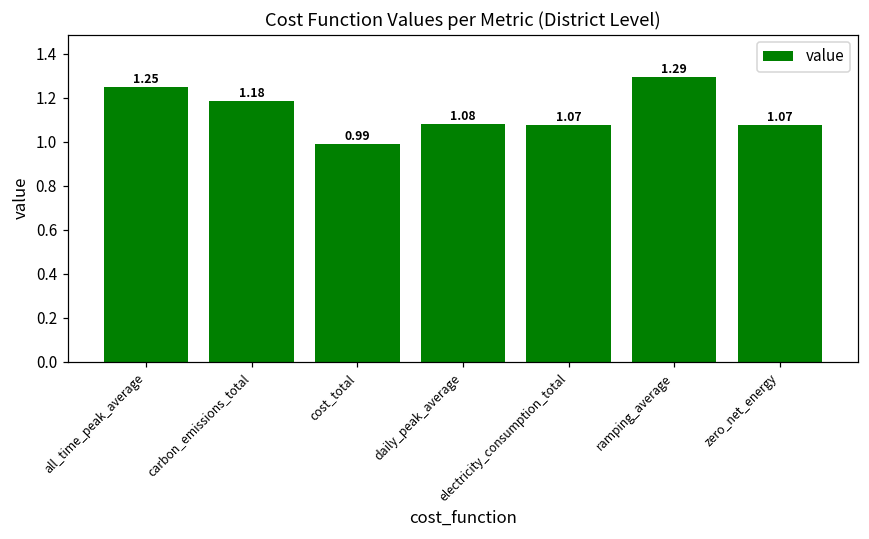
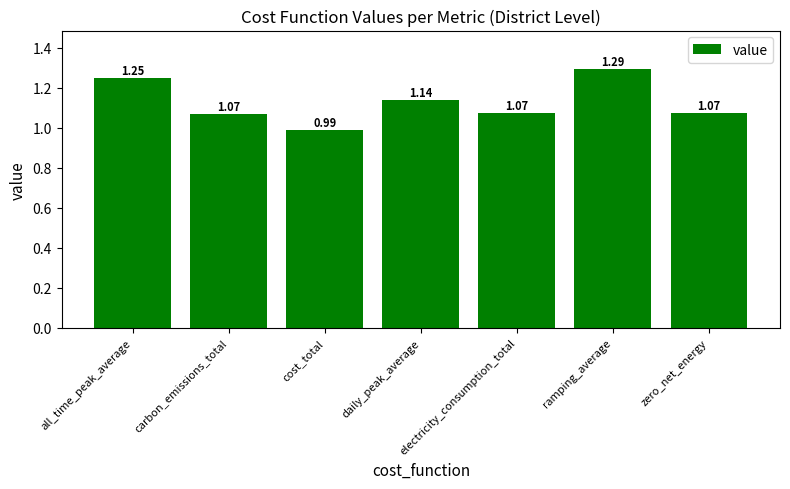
  {
    "all_time_peak_average": 1.25,
-   "carbon_emissions_total": 1.18,
+   "carbon_emissions_total": 1.07,
    "cost_total": 0.99,
-   "daily_peak_average": 1.08,
+   "daily_peak_average": 1.14,
    "electricity_consumption_total": 1.07,
    "ramping_average": 1.29,
    "zero_net_energy": 1.07
  }
